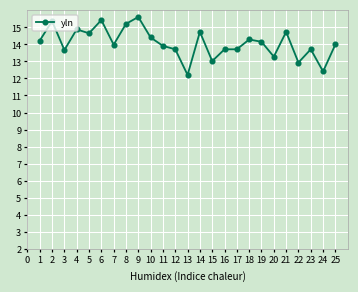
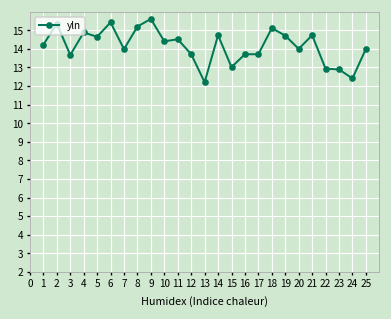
  {
    "1": 14.2,
    "3": 13.7,
    "5": 14.6,
    "6": 15.4,
    "7": 14.0,
    "8": 15.2,
    "9": 15.6,
    "10": 14.4,
-   "11": 13.9,
+   "11": 14.5,
    "12": 13.7,
    "13": 12.2,
    "14": 14.7,
    "15": 13.0,
    "16": 13.7,
    "17": 13.7,
-   "18": 14.3,
-   "19": 14.2,
-   "20": 13.3,
+   "18": 15.1,
+   "19": 14.7,
+   "20": 14.0,
    "21": 14.7,
    "22": 12.9,
-   "23": 13.7,
+   "23": 12.9,
    "24": 12.4,
    "25": 14.0
  }
